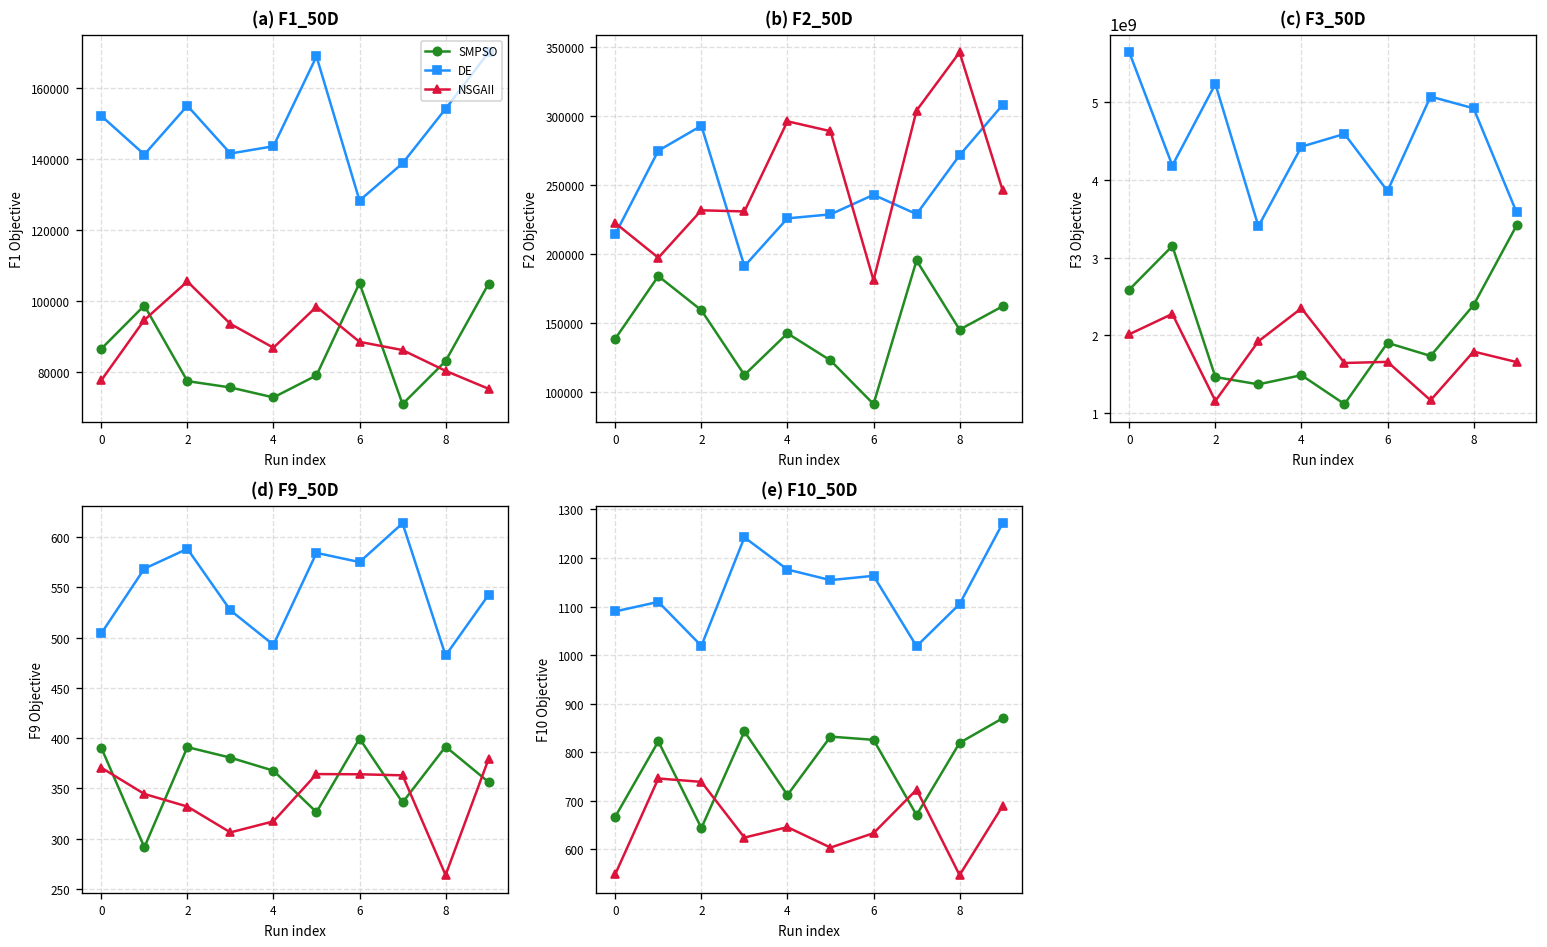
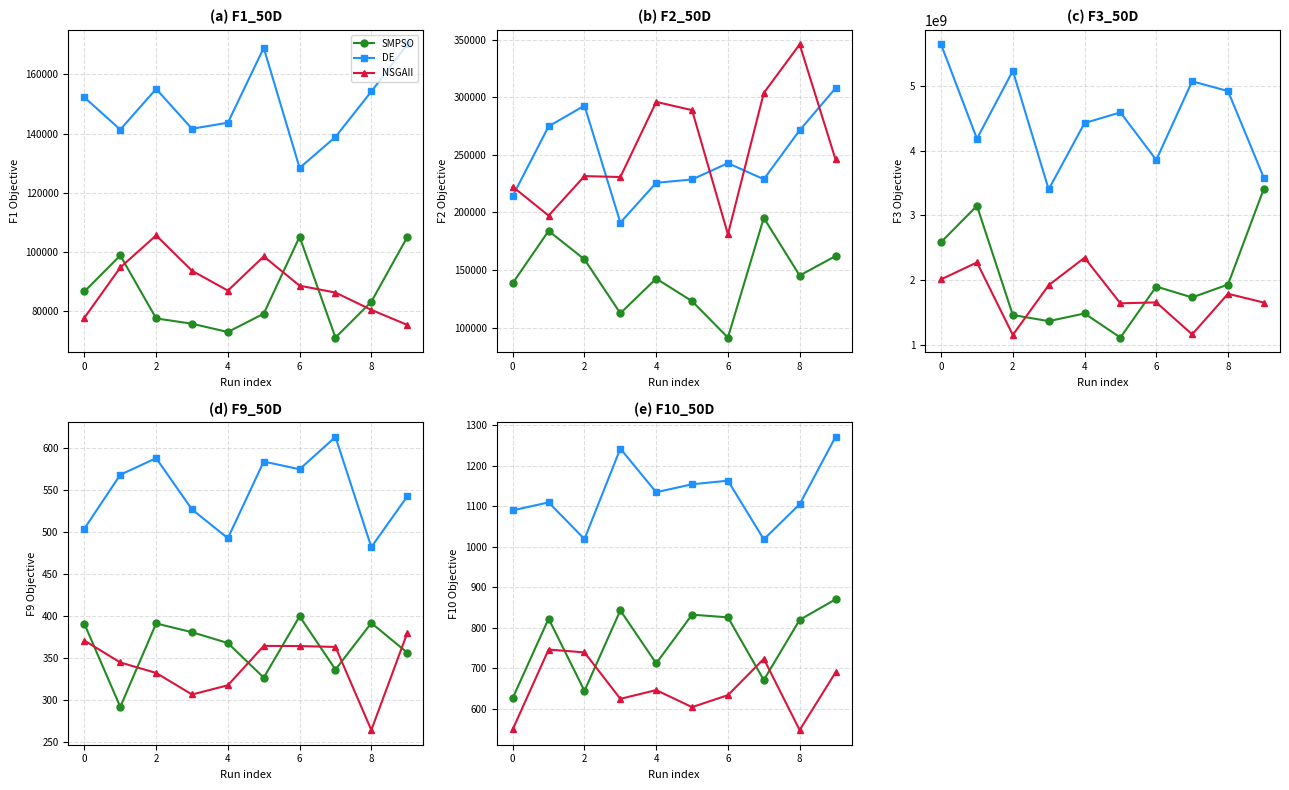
  {
    "(a) F1_50D": {
      "SMPSO": {
        "0": 86000,
        "2": 77000,
        "4": 73000,
        "6": 105000,
        "8": 83000
      },
      "DE": {
        "0": 152000,
        "2": 155000,
        "4": 144000,
        "6": 128000,
        "8": 154000
      },
      "NSGAII": {
        "0": 78000,
        "2": 105000,
        "4": 87000,
        "6": 88000,
        "8": 80000
      }
    },
    "(b) F2_50D": {
      "SMPSO": {
        "0": 139000,
        "2": 159000,
        "4": 143000,
        "6": 91000,
        "8": 145000
      },
      "DE": {
        "0": 214000,
        "2": 293000,
        "4": 226000,
        "6": 243000,
        "8": 271000
      },
      "NSGAII": {
        "0": 222000,
        "2": 232000,
        "4": 296000,
        "6": 181000,
        "8": 346000
      }
    },
    "(c) F3_50D": {
      "SMPSO": {
        "0": 2600000000,
        "2": 1500000000,
        "4": 1500000000,
        "6": 1900000000,
-       "8": 2400000000
+       "8": 1900000000
      },
      "DE": {
        "0": 5600000000,
        "2": 5200000000,
        "4": 4400000000,
        "6": 3900000000,
        "8": 4900000000
      },
      "NSGAII": {
        "0": 2000000000,
        "2": 1200000000,
        "4": 2300000000,
        "6": 1700000000,
        "8": 1800000000
      }
    },
    "(d) F9_50D": {
      "SMPSO": {
        "0": 390,
        "2": 390,
        "4": 370,
        "6": 400,
        "8": 390
      },
      "DE": {
        "0": 500,
        "2": 590,
        "4": 490,
        "6": 580,
        "8": 480
      },
      "NSGAII": {
        "0": 370,
        "2": 330,
        "4": 320,
        "6": 360,
        "8": 260
      }
    },
    "(e) F10_50D": {
      "SMPSO": {
-       "0": 670,
+       "0": 630,
        "2": 640,
        "4": 710,
        "6": 830,
        "8": 820
      },
      "DE": {
        "0": 1090,
        "2": 1020,
-       "4": 1180,
+       "4": 1130,
        "6": 1160,
        "8": 1110
      },
      "NSGAII": {
        "0": 550,
        "2": 740,
        "4": 650,
        "6": 630,
        "8": 550
      }
    }
  }
